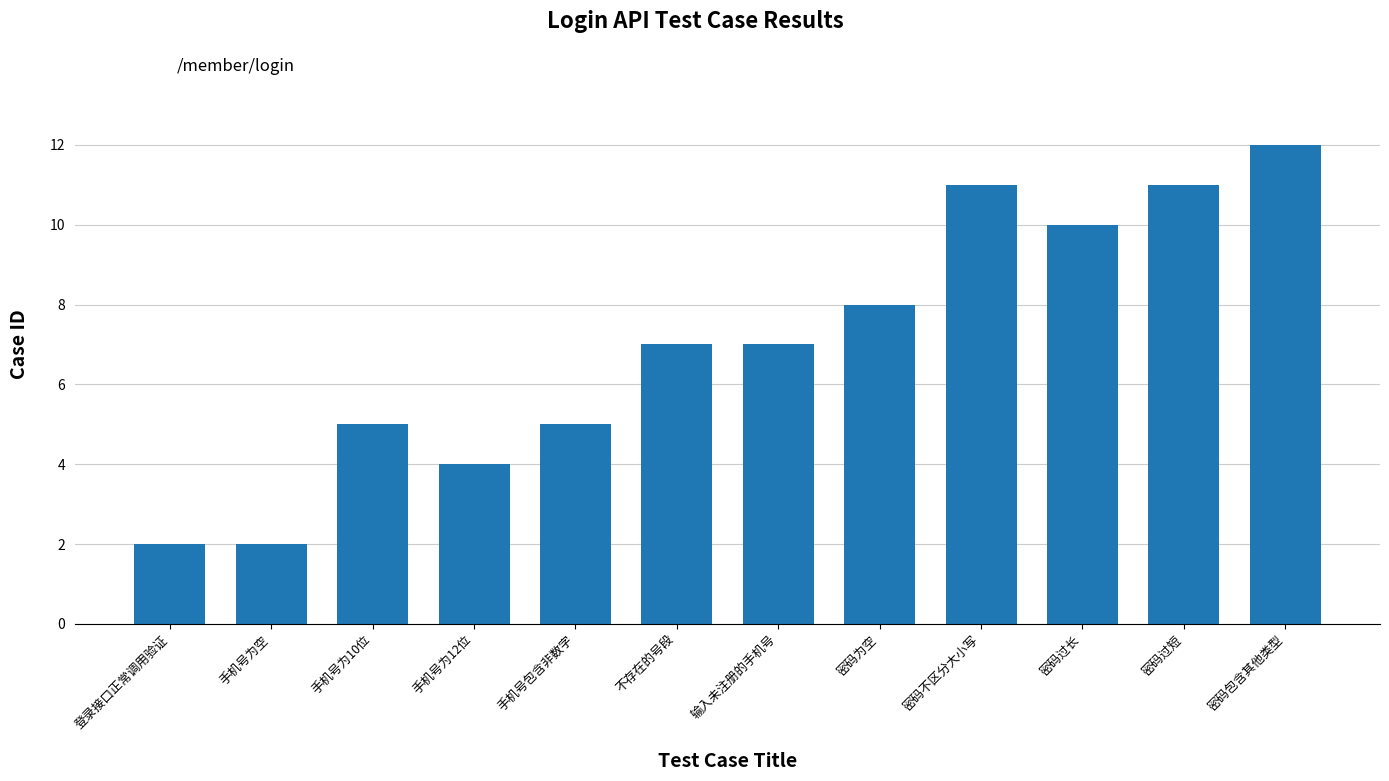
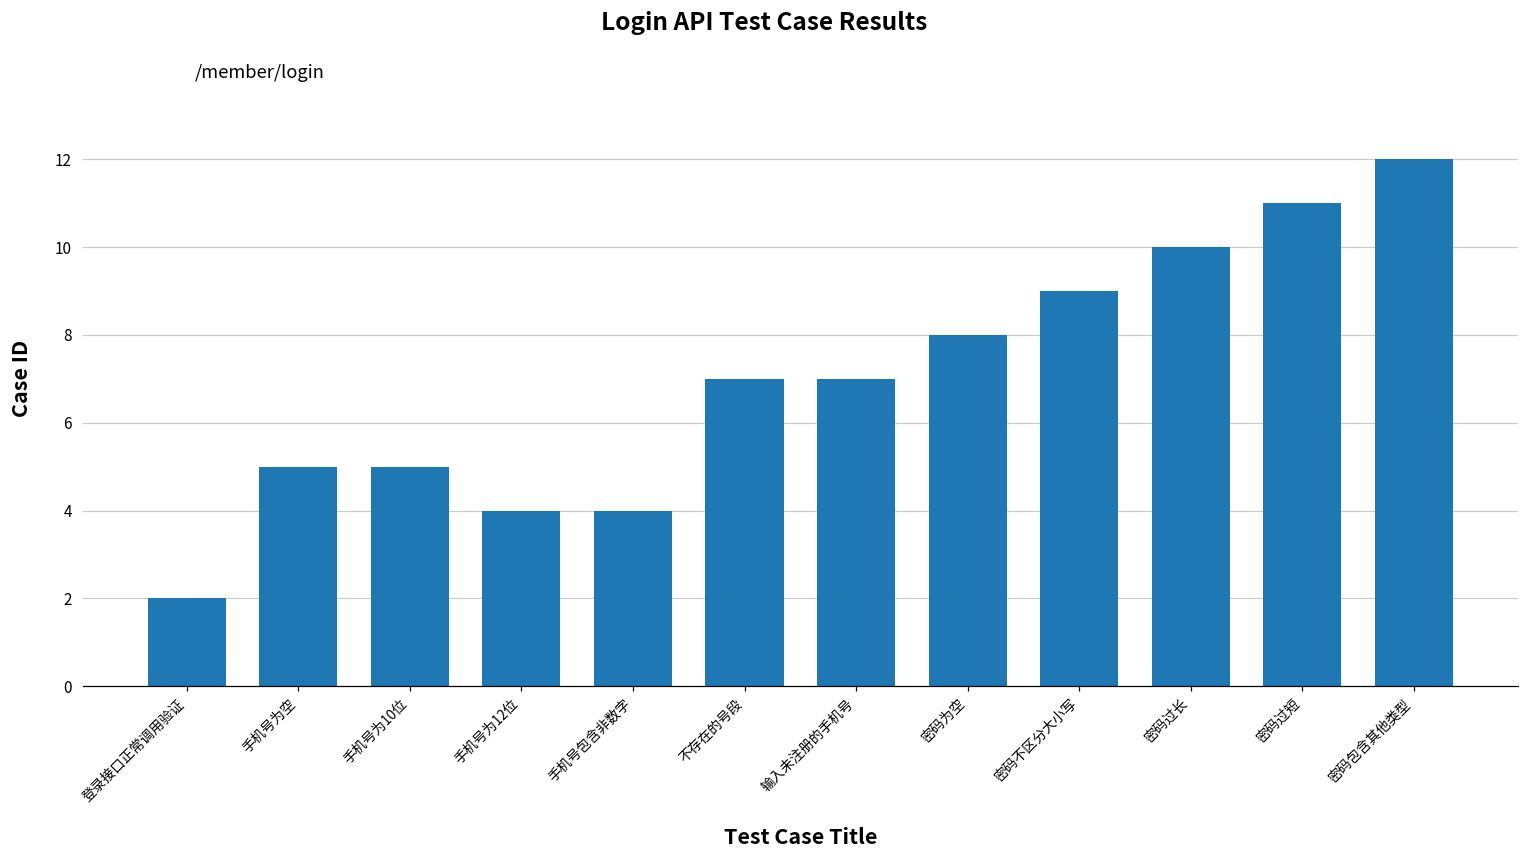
  {
    "登录接口正常调用验证": 2,
-   "手机号为空": 2,
+   "手机号为空": 5,
    "手机号为10位": 5,
    "手机号为12位": 4,
-   "手机号包含非数字": 5,
+   "手机号包含非数字": 4,
    "不存在的号段": 7,
    "输入未注册的手机号": 7,
    "密码为空": 8,
-   "密码不区分大小写": 11,
+   "密码不区分大小写": 9,
    "密码过长": 10,
    "密码过短": 11,
    "密码包含其他类型": 12
  }
